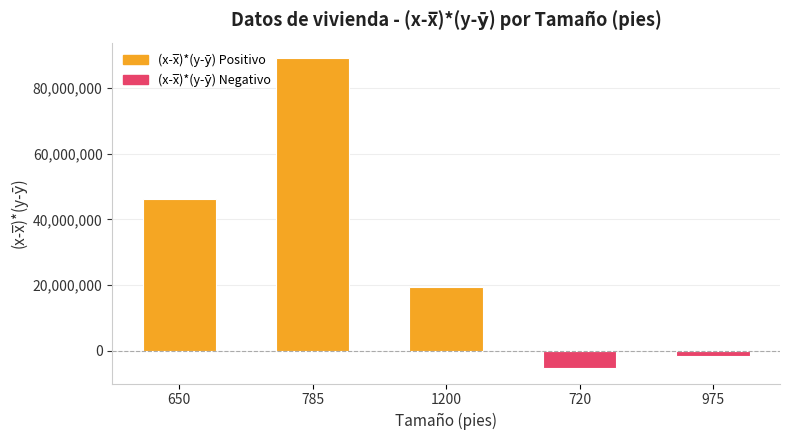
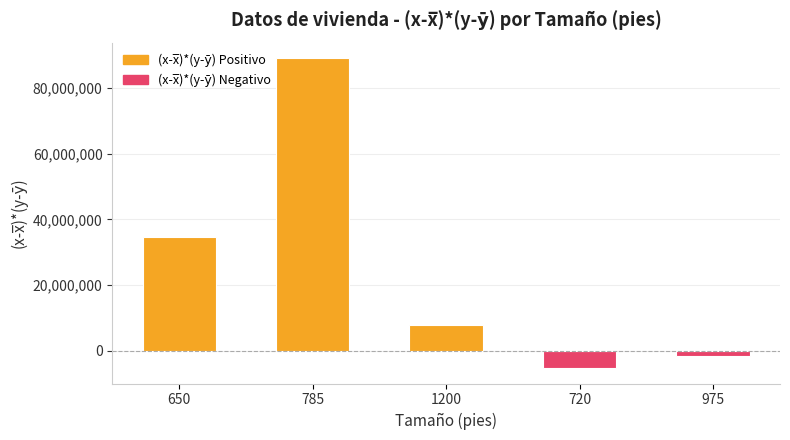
  {
    "(x-x̅)*(y-ȳ) Positivo": {
-     "650": "46,000,000",
+     "650": "35,000,000",
      "785": "89,000,000",
-     "1200": "19,000,000"
+     "1200": "8,000,000"
    },
    "(x-x̅)*(y-ȳ) Negativo": {
      "720": "-5,000,000",
      "975": "-2,000,000"
    }
  }
